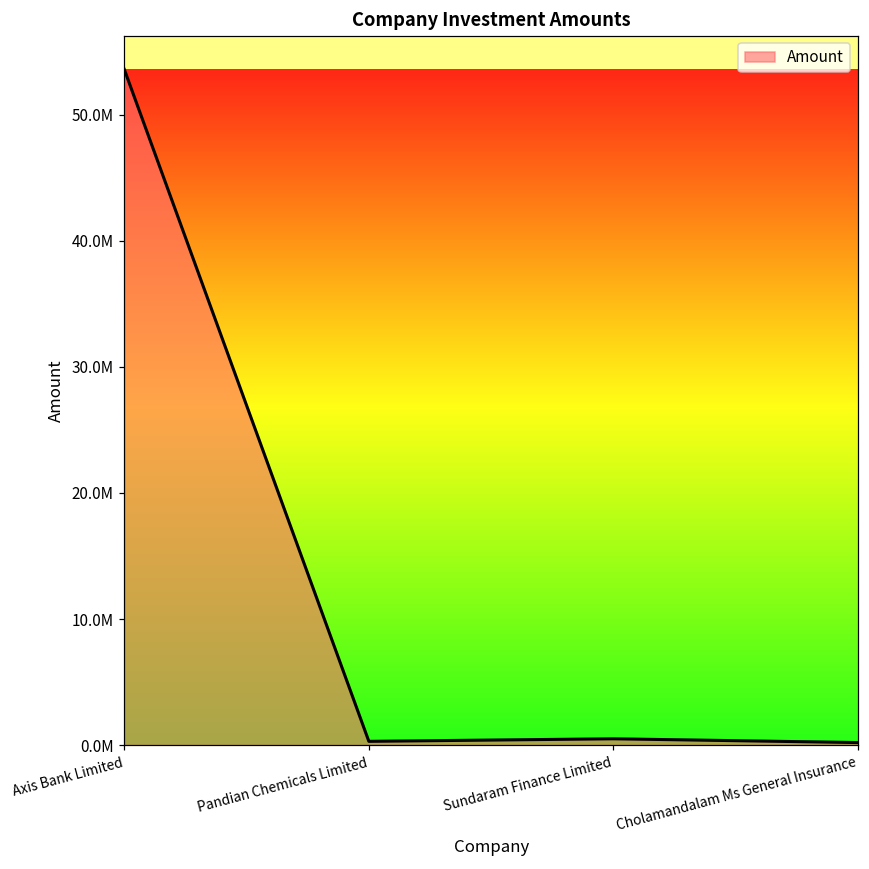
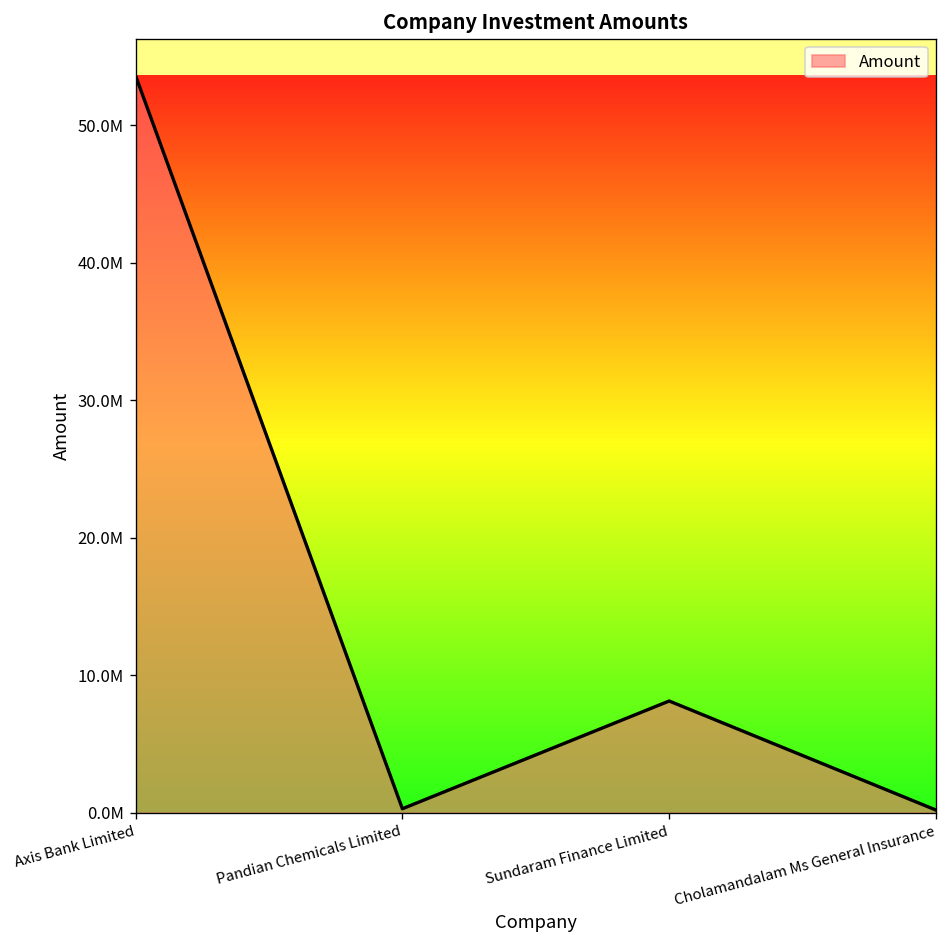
  {
    "Axis Bank Limited": 53600000,
    "Pandian Chemicals Limited": 300000,
-   "Sundaram Finance Limited": 500000,
+   "Sundaram Finance Limited": 8100000,
    "Cholamandalam Ms General Insurance": 200000
  }
